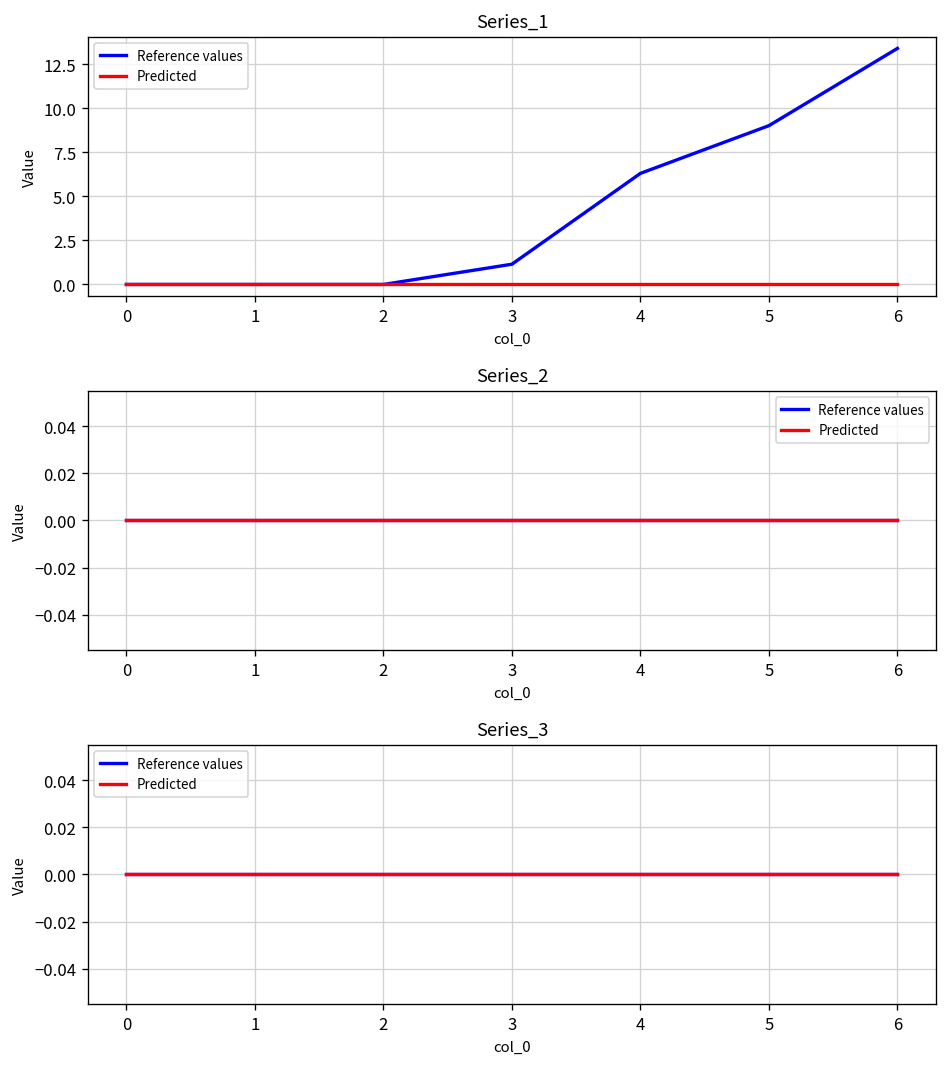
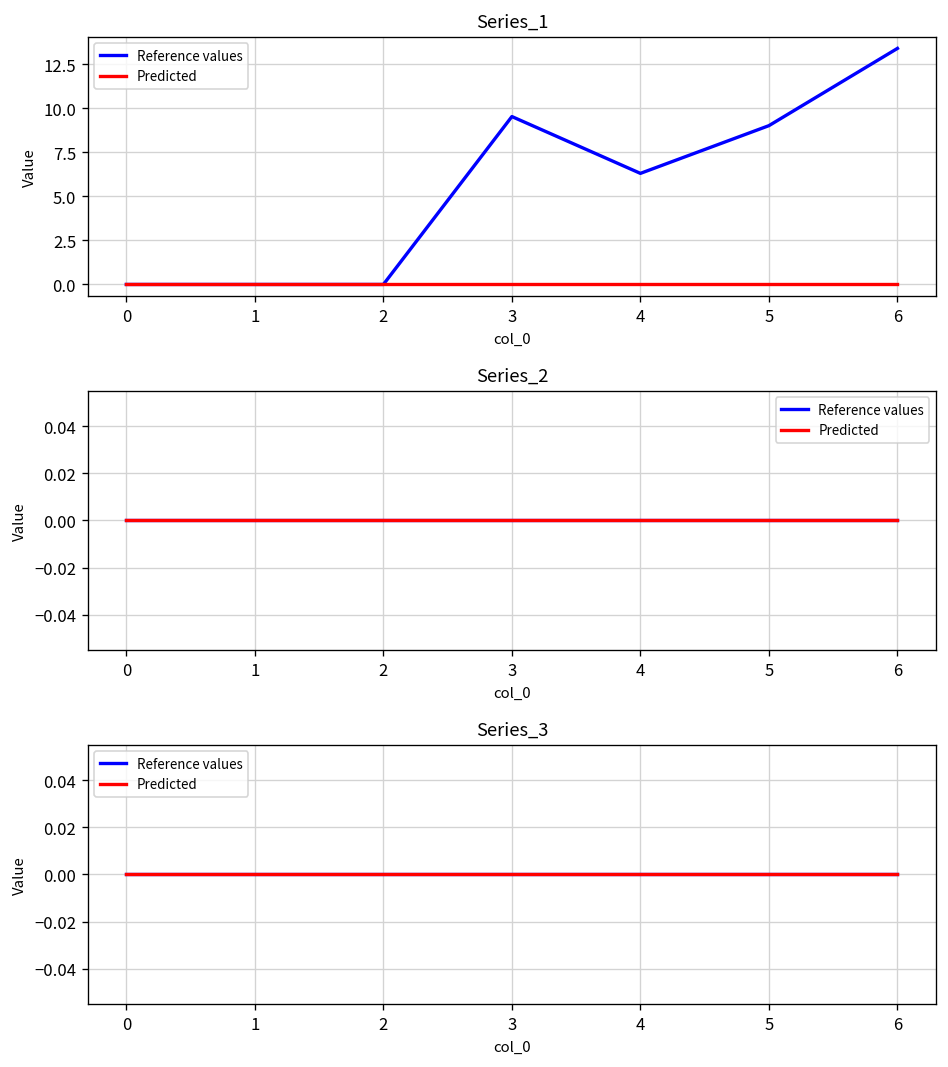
  {
    "Series_1": {
      "Reference values": {
-       "3": 1.2,
+       "3": 9.5,
        "4": 6.3,
        "5": 9.0,
        "6": 13.4
      },
      "Predicted": {
        "3": 0.0,
        "4": 0.0,
        "5": 0.0,
        "6": 0.0
      }
    },
    "Series_2": {
      "0": 0.000,
      "1": 0.000,
      "2": 0.000,
      "3": 0.000,
      "4": 0.000,
      "5": 0.000,
      "6": 0.000
    },
    "Series_3": {
      "0": 0.000,
      "1": 0.000,
      "2": 0.000,
      "3": 0.000,
      "4": 0.000,
      "5": 0.000,
      "6": 0.000
    }
  }
